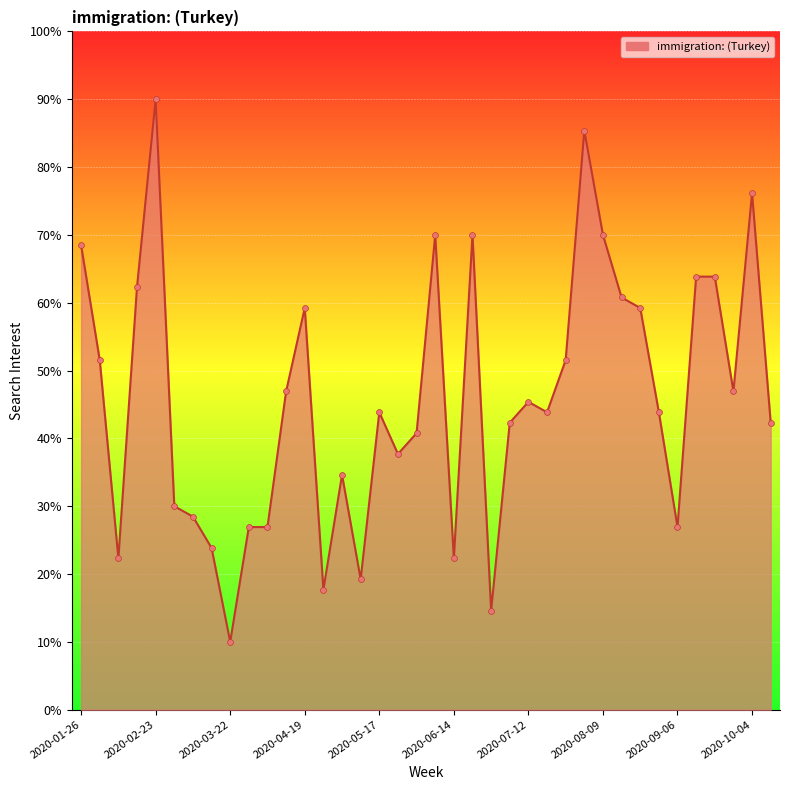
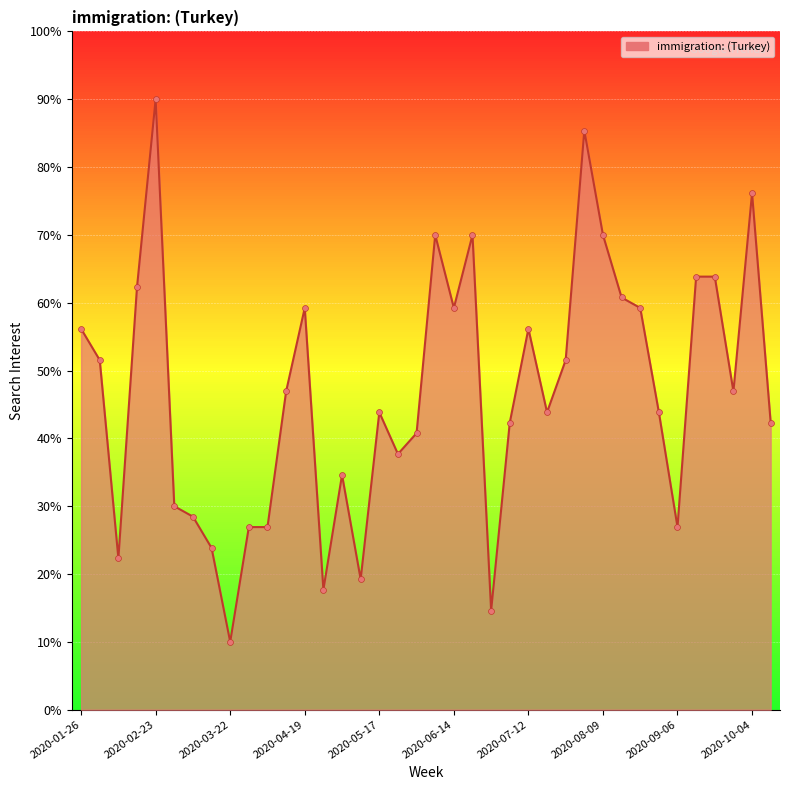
  {
-   "2020-01-26": "68%",
+   "2020-01-26": "56%",
    "2020-02-23": "90%",
    "2020-03-22": "10%",
    "2020-04-19": "59%",
    "2020-05-17": "44%",
-   "2020-06-14": "22%",
-   "2020-07-12": "45%",
+   "2020-06-14": "59%",
+   "2020-07-12": "56%",
    "2020-08-09": "70%",
    "2020-09-06": "27%",
    "2020-10-04": "76%"
  }
